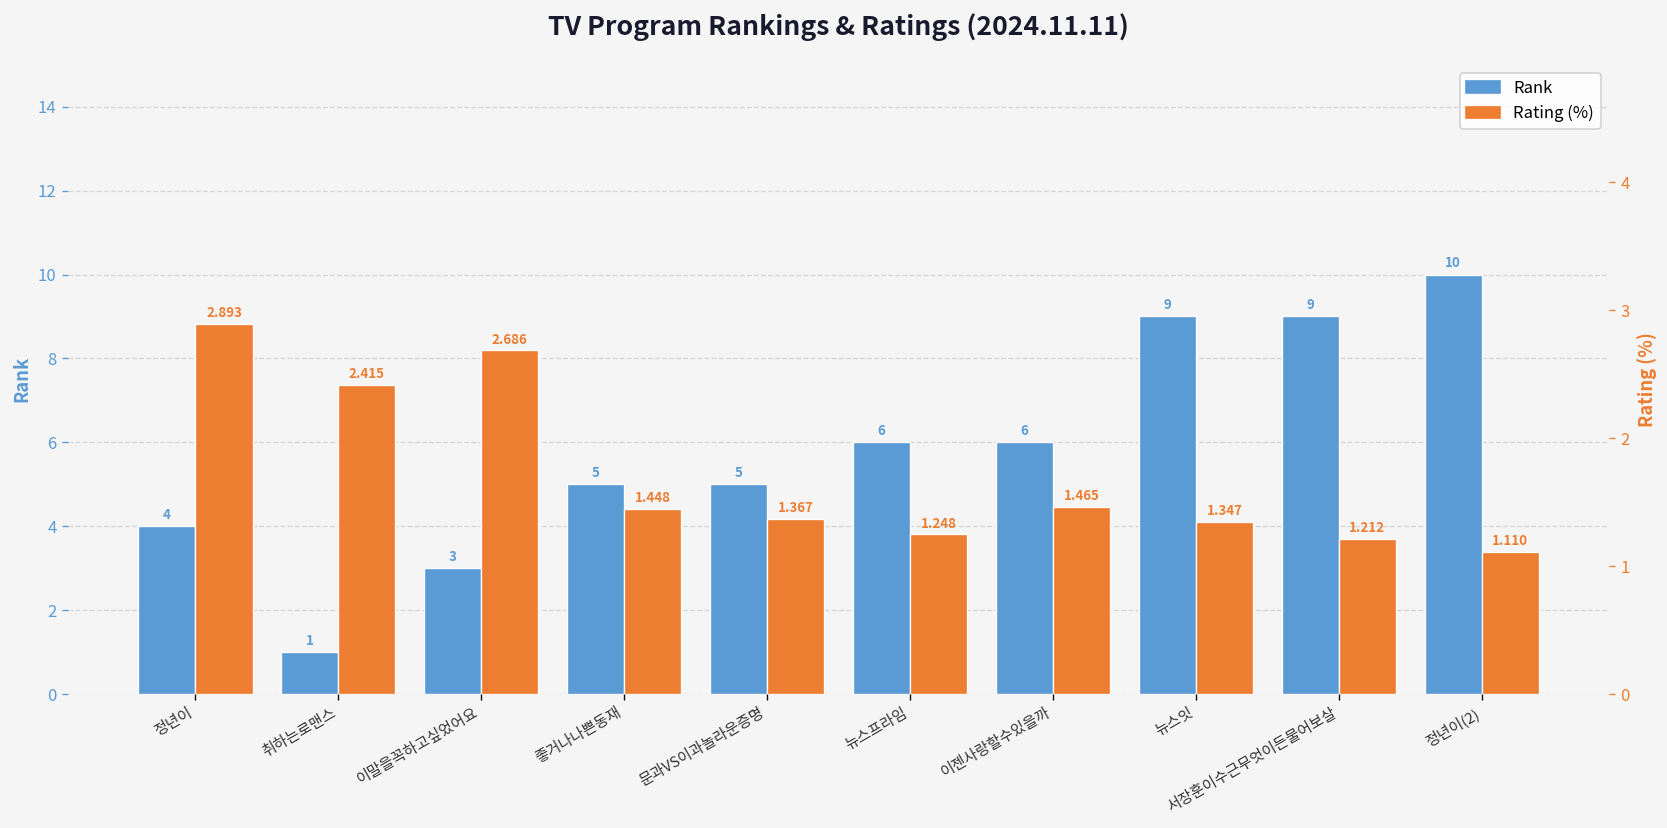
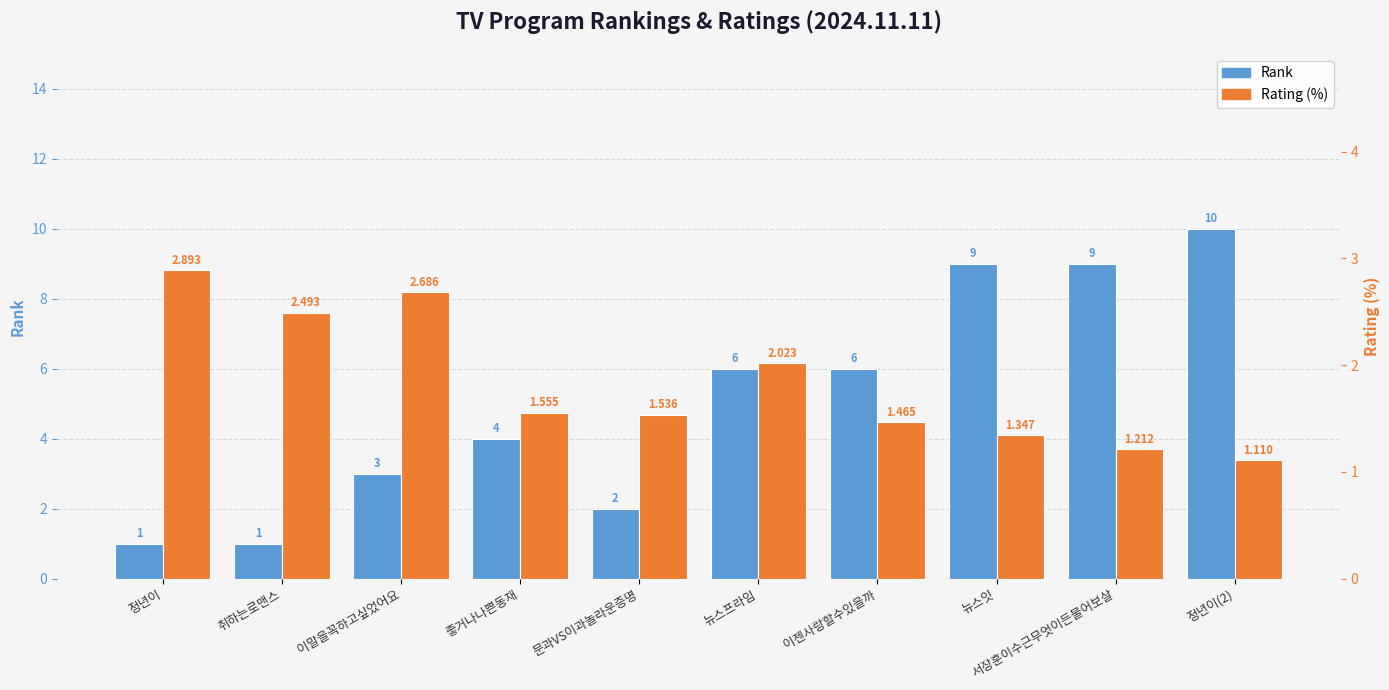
  {
    "Rank": {
-     "정년이": 4,
+     "정년이": 1,
      "취하는로맨스": 1,
      "이말을꼭하고싶었어요": 3,
-     "좋거나나쁜동재": 5,
-     "문과VS이과놀라운증명": 5,
+     "좋거나나쁜동재": 4,
+     "문과VS이과놀라운증명": 2,
      "뉴스프라임": 6,
      "이젠사랑할수있을까": 6,
      "뉴스잇": 9,
      "서장훈이수근무엇이든물어보살": 9,
      "정년이(2)": 10
    },
    "Rating (%)": {
      "정년이": 2.893,
-     "취하는로맨스": 2.415,
+     "취하는로맨스": 2.493,
      "이말을꼭하고싶었어요": 2.686,
-     "좋거나나쁜동재": 1.448,
-     "문과VS이과놀라운증명": 1.367,
-     "뉴스프라임": 1.248,
+     "좋거나나쁜동재": 1.555,
+     "문과VS이과놀라운증명": 1.536,
+     "뉴스프라임": 2.023,
      "이젠사랑할수있을까": 1.465,
      "뉴스잇": 1.347,
      "서장훈이수근무엇이든물어보살": 1.212,
      "정년이(2)": 1.110
    }
  }
